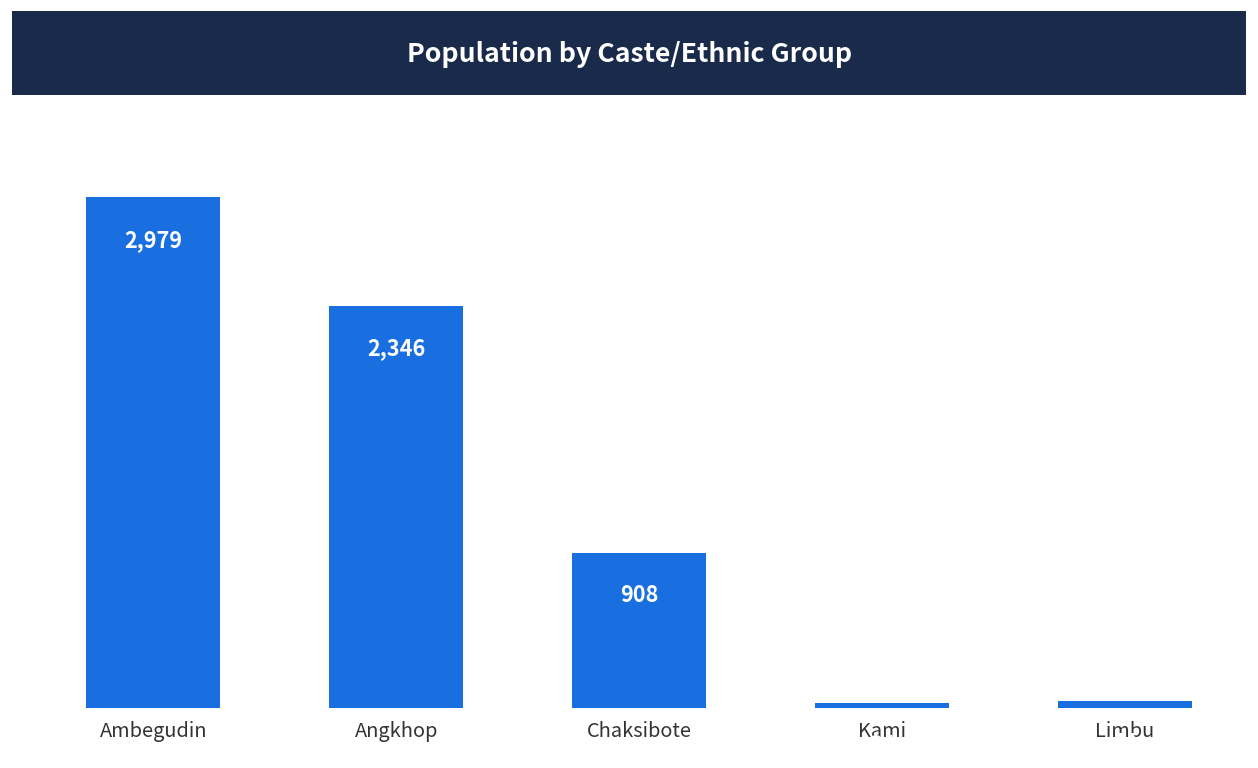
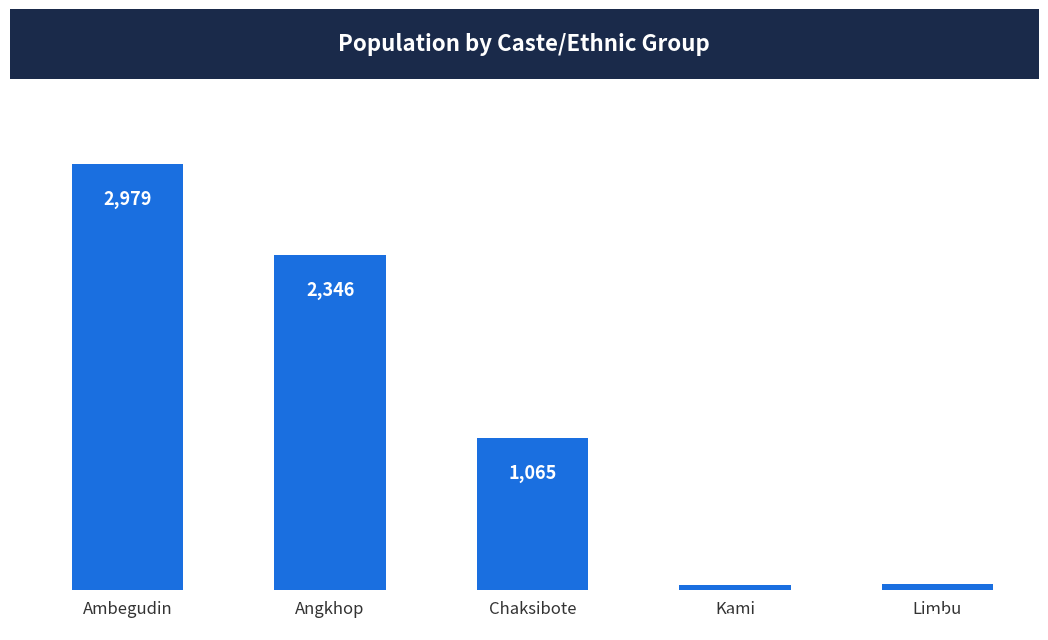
  {
    "Ambegudin": "2,979",
    "Angkhop": "2,346",
-   "Chaksibote": "908"
+   "Chaksibote": "1,065"
  }
